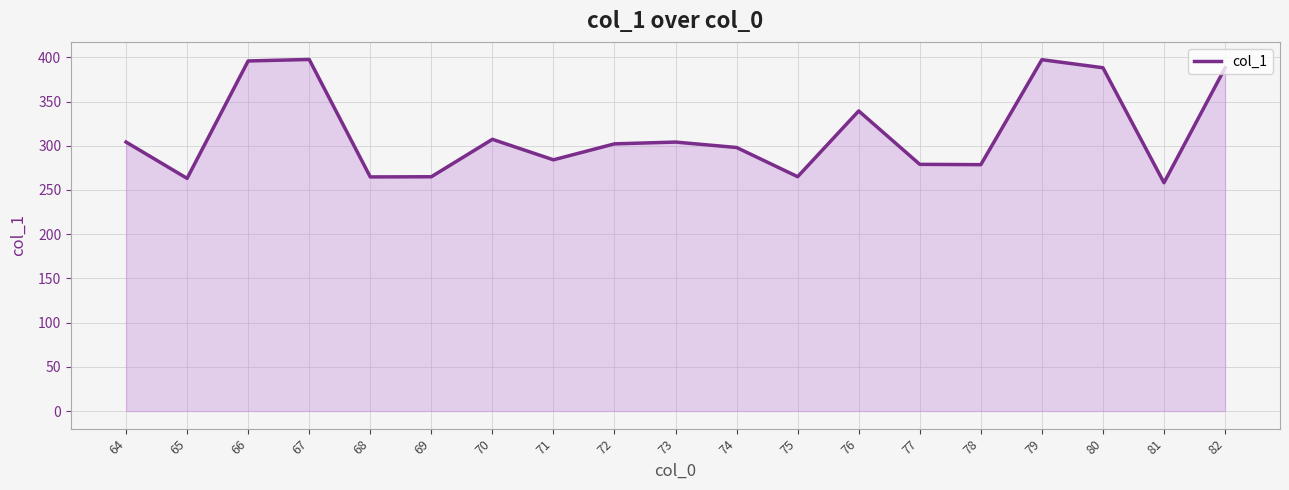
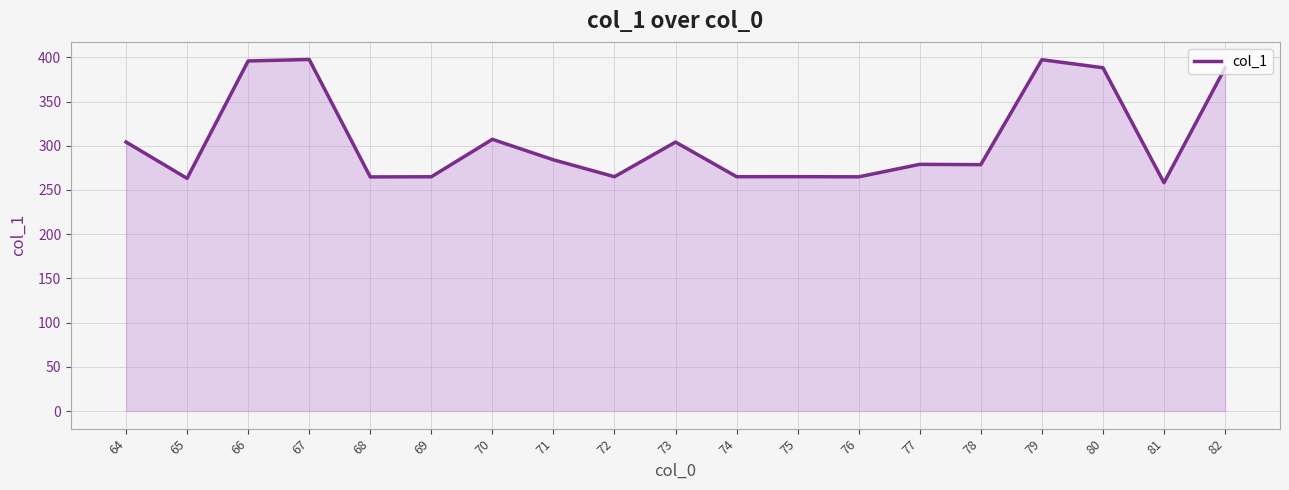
  {
    "64": 300,
    "65": 260,
    "66": 400,
    "67": 400,
    "68": 260,
    "69": 260,
    "70": 310,
    "71": 280,
-   "72": 300,
+   "72": 260,
    "73": 300,
-   "74": 300,
+   "74": 260,
    "75": 270,
-   "76": 340,
+   "76": 260,
    "77": 280,
    "78": 280,
    "79": 400,
    "80": 390,
    "81": 260
  }
